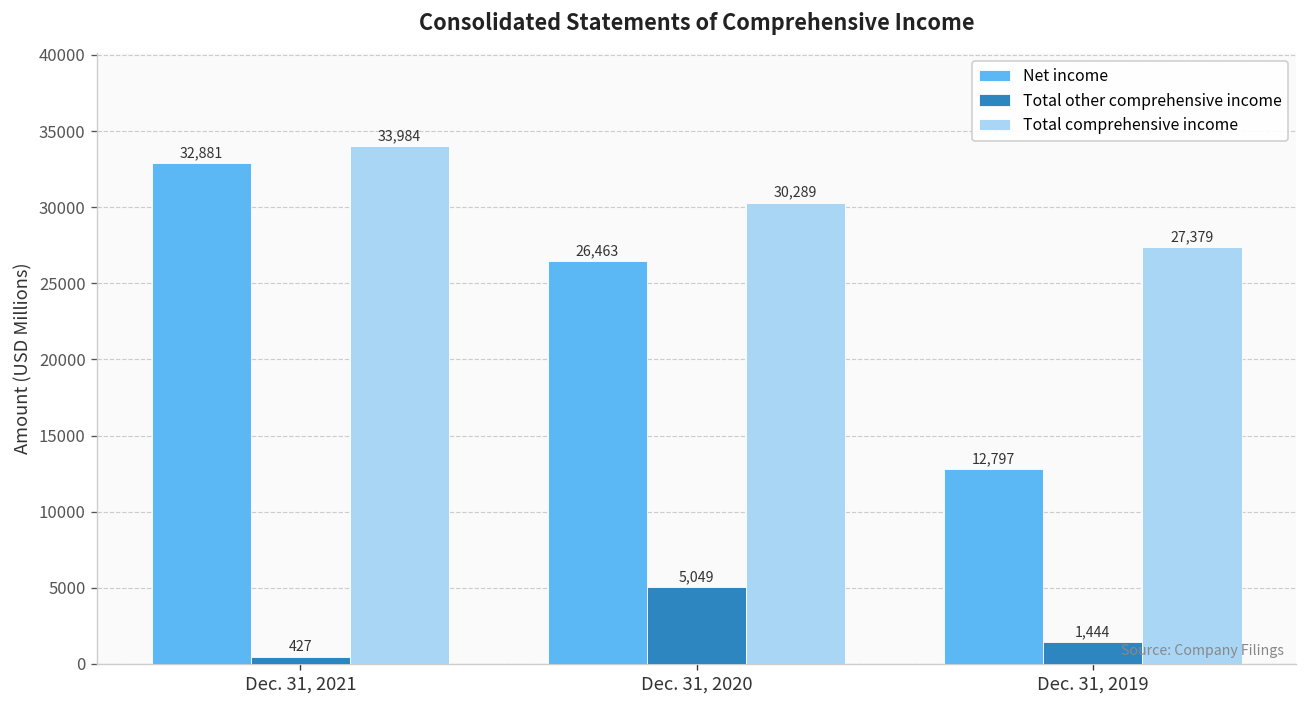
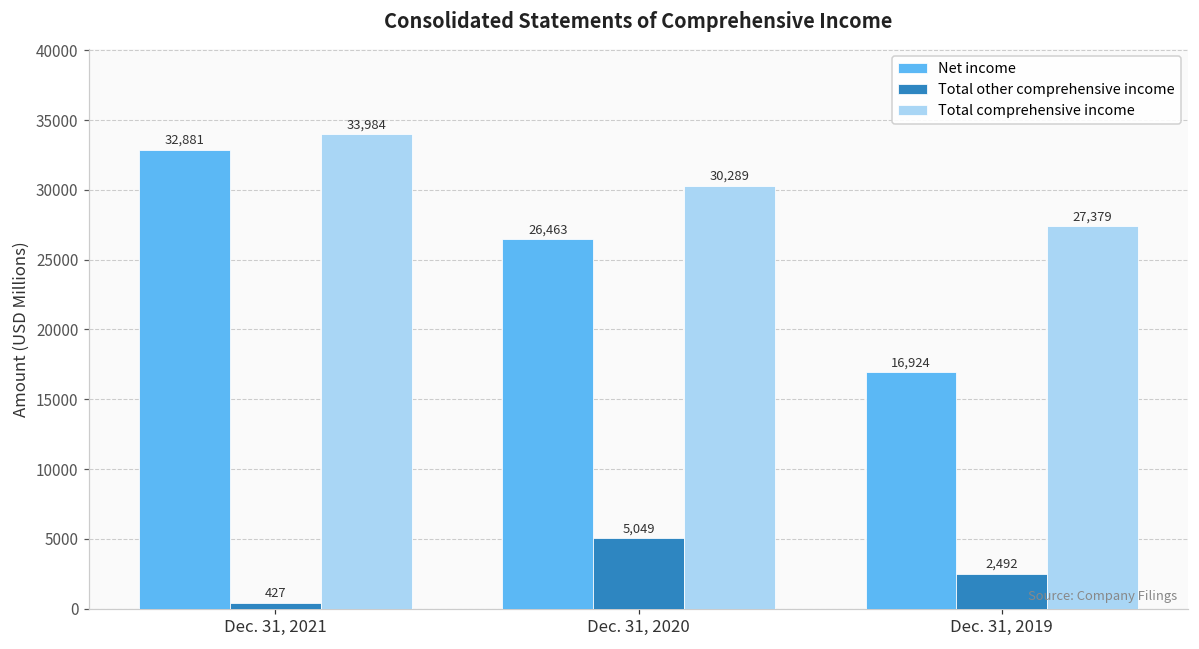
  {
    "Net income": {
      "Dec. 31, 2021": "32,881",
      "Dec. 31, 2020": "26,463",
-     "Dec. 31, 2019": "12,797"
+     "Dec. 31, 2019": "16,924"
    },
    "Total other comprehensive income": {
      "Dec. 31, 2021": "427",
      "Dec. 31, 2020": "5,049",
-     "Dec. 31, 2019": "1,444"
+     "Dec. 31, 2019": "2,492"
    },
    "Total comprehensive income": {
      "Dec. 31, 2021": "33,984",
      "Dec. 31, 2020": "30,289",
      "Dec. 31, 2019": "27,379"
    }
  }
